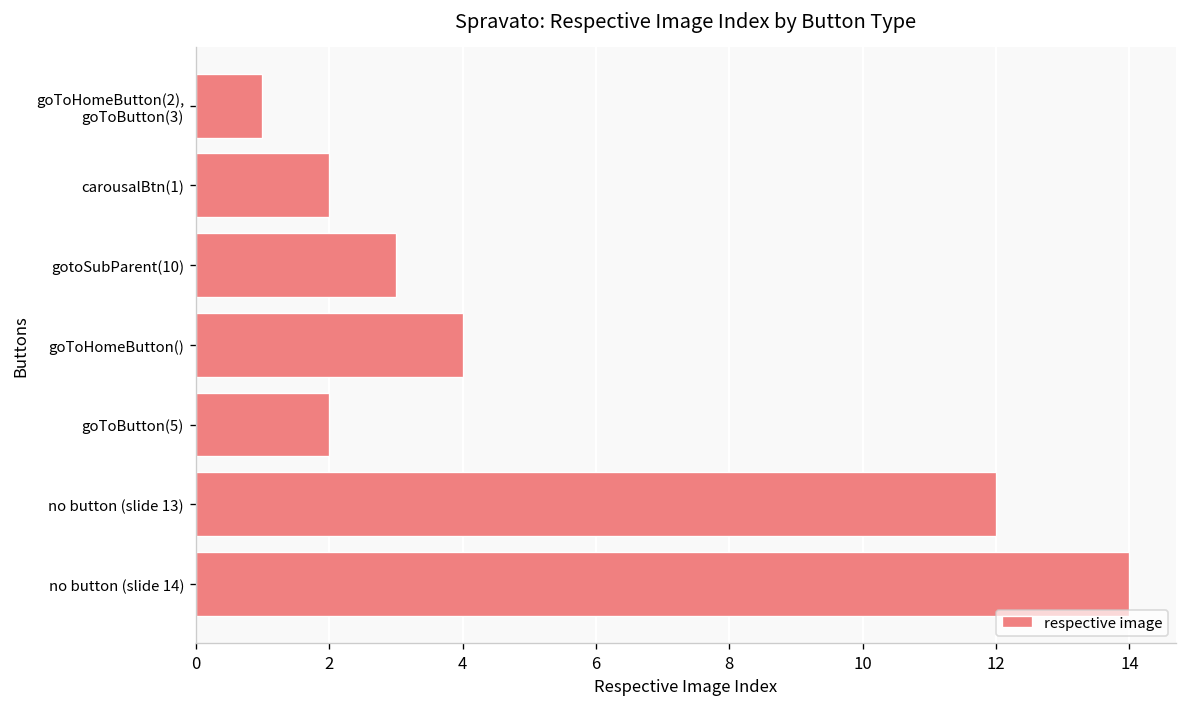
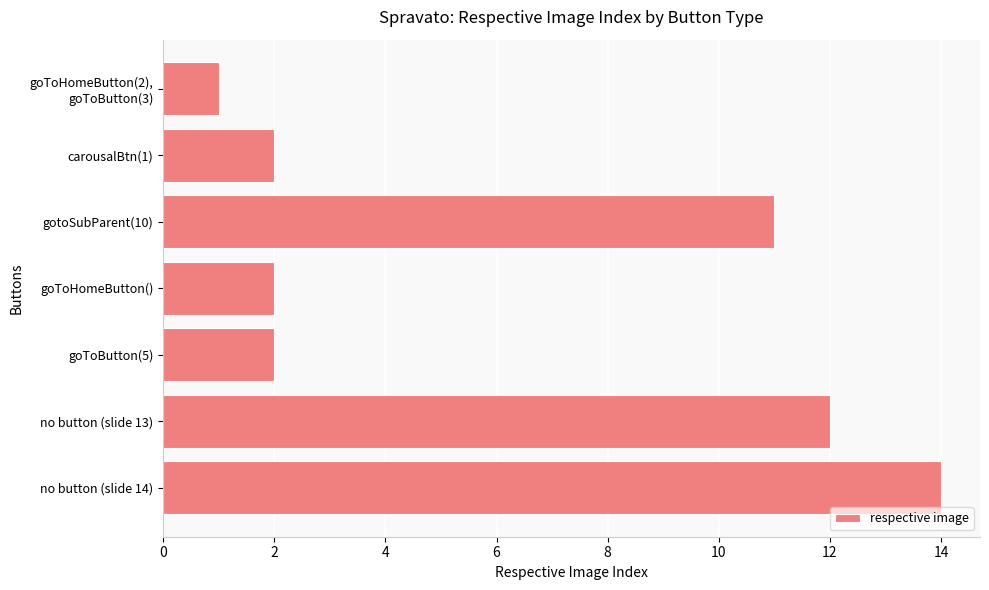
  {
    "goToHomeButton(2), goToButton(3)": 1,
    "carousalBtn(1)": 2,
-   "gotoSubParent(10)": 3,
-   "goToHomeButton()": 4,
+   "gotoSubParent(10)": 11,
+   "goToHomeButton()": 2,
    "goToButton(5)": 2,
    "no button (slide 13)": 12,
    "no button (slide 14)": 14
  }
